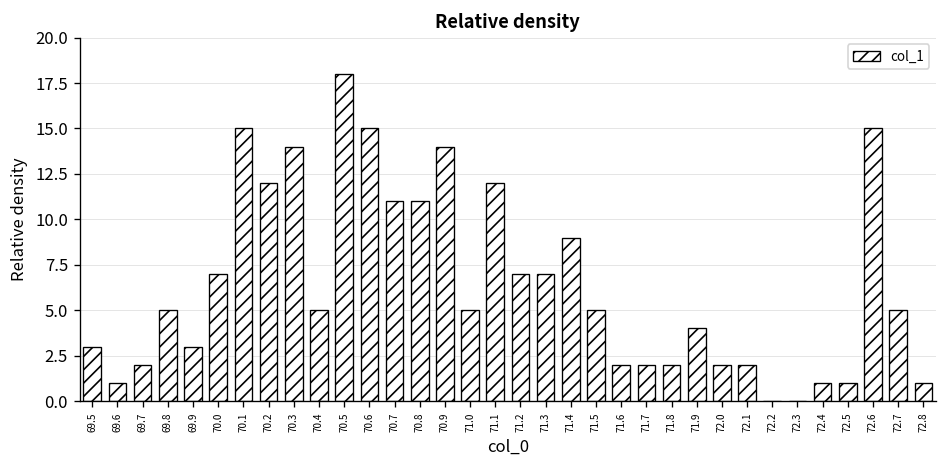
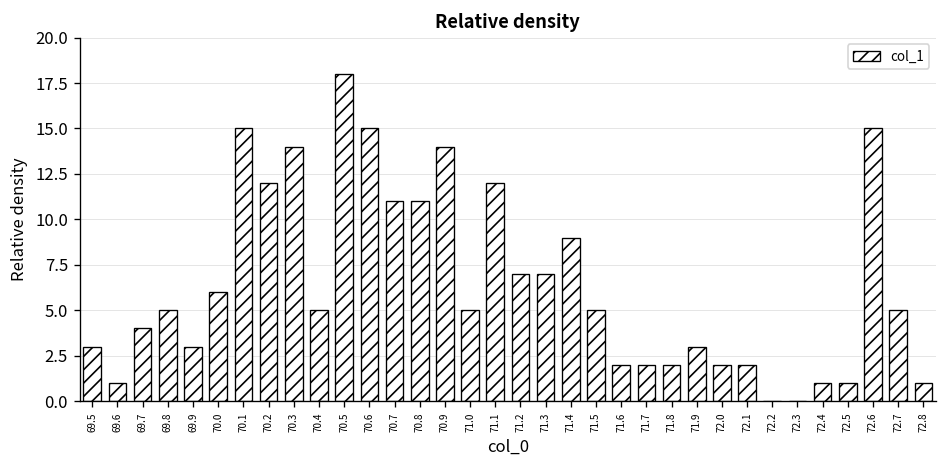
  {
    "69.5": 3,
    "69.6": 1,
-   "69.7": 2,
+   "69.7": 4,
    "69.8": 5,
    "69.9": 3,
-   "70.0": 7,
+   "70.0": 6,
    "70.1": 15,
    "70.2": 12,
    "70.3": 14,
    "70.4": 5,
    "70.5": 18,
    "70.6": 15,
    "70.7": 11,
    "70.8": 11,
    "70.9": 14,
    "71.0": 5,
    "71.1": 12,
    "71.2": 7,
    "71.3": 7,
    "71.4": 9,
    "71.5": 5,
    "71.6": 2,
    "71.7": 2,
    "71.8": 2,
-   "71.9": 4,
+   "71.9": 3,
    "72.0": 2,
    "72.1": 2,
    "72.2": 0,
    "72.3": 0,
    "72.4": 1,
    "72.5": 1,
    "72.6": 15,
    "72.7": 5,
    "72.8": 1
  }
